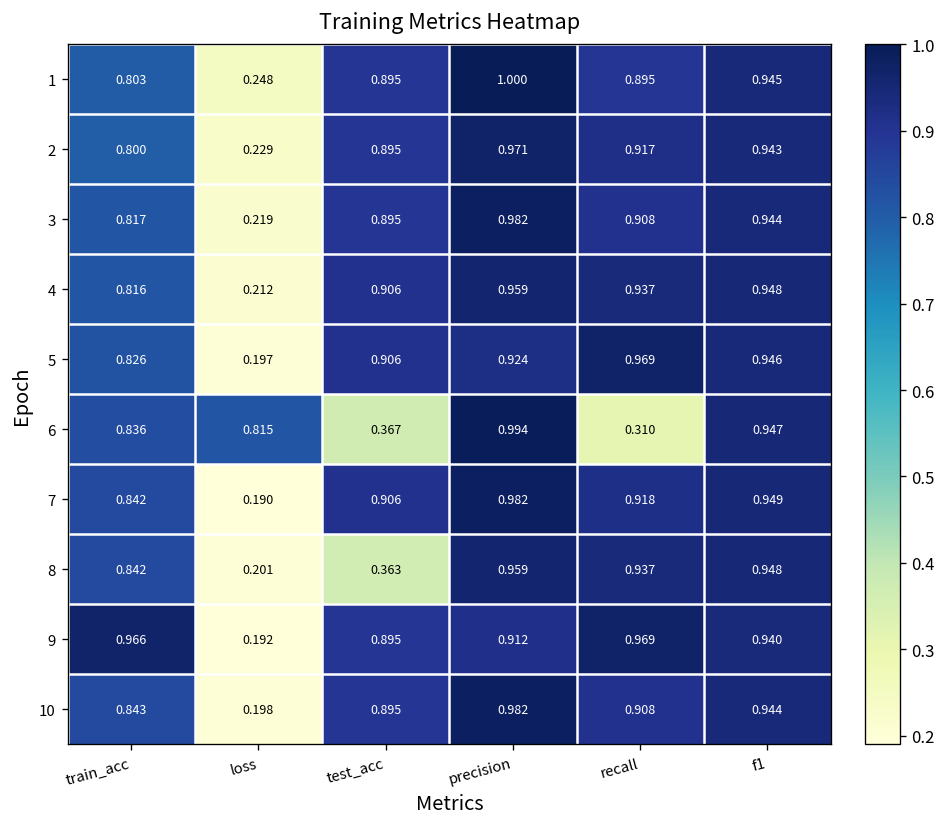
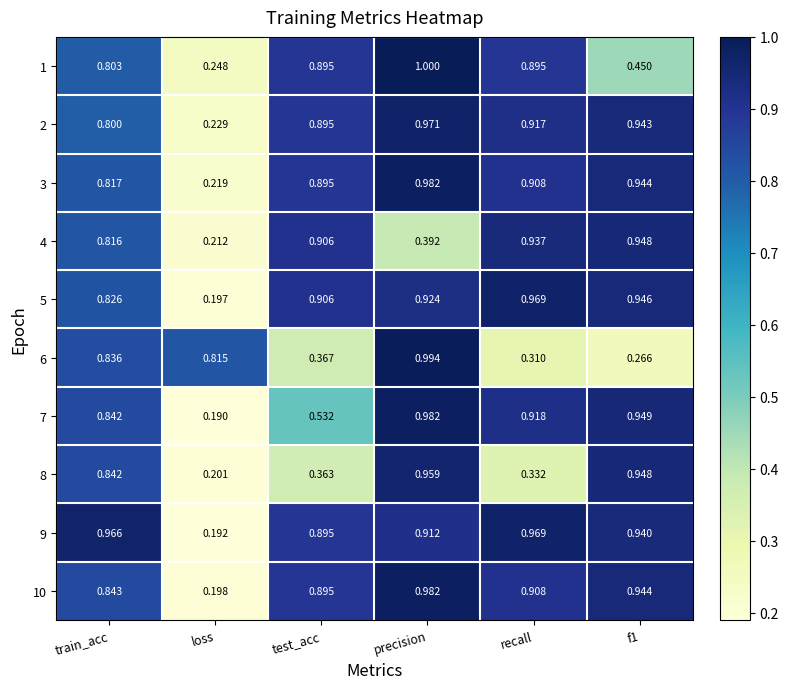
  {
    "1": {
      "train_acc": 0.803,
      "loss": 0.248,
      "test_acc": 0.895,
      "precision": 1.000,
      "recall": 0.895,
-     "f1": 0.945
+     "f1": 0.450
    },
    "2": {
      "train_acc": 0.800,
      "loss": 0.229,
      "test_acc": 0.895,
      "precision": 0.971,
      "recall": 0.917,
      "f1": 0.943
    },
    "3": {
      "train_acc": 0.817,
      "loss": 0.219,
      "test_acc": 0.895,
      "precision": 0.982,
      "recall": 0.908,
      "f1": 0.944
    },
    "4": {
      "train_acc": 0.816,
      "loss": 0.212,
      "test_acc": 0.906,
-     "precision": 0.959,
+     "precision": 0.392,
      "recall": 0.937,
      "f1": 0.948
    },
    "5": {
      "train_acc": 0.826,
      "loss": 0.197,
      "test_acc": 0.906,
      "precision": 0.924,
      "recall": 0.969,
      "f1": 0.946
    },
    "6": {
      "train_acc": 0.836,
      "loss": 0.815,
      "test_acc": 0.367,
      "precision": 0.994,
      "recall": 0.310,
-     "f1": 0.947
+     "f1": 0.266
    },
    "7": {
      "train_acc": 0.842,
      "loss": 0.190,
-     "test_acc": 0.906,
+     "test_acc": 0.532,
      "precision": 0.982,
      "recall": 0.918,
      "f1": 0.949
    },
    "8": {
      "train_acc": 0.842,
      "loss": 0.201,
      "test_acc": 0.363,
      "precision": 0.959,
-     "recall": 0.937,
+     "recall": 0.332,
      "f1": 0.948
    },
    "9": {
      "train_acc": 0.966,
      "loss": 0.192,
      "test_acc": 0.895,
      "precision": 0.912,
      "recall": 0.969,
      "f1": 0.940
    },
    "10": {
      "train_acc": 0.843,
      "loss": 0.198,
      "test_acc": 0.895,
      "precision": 0.982,
      "recall": 0.908,
      "f1": 0.944
    }
  }
